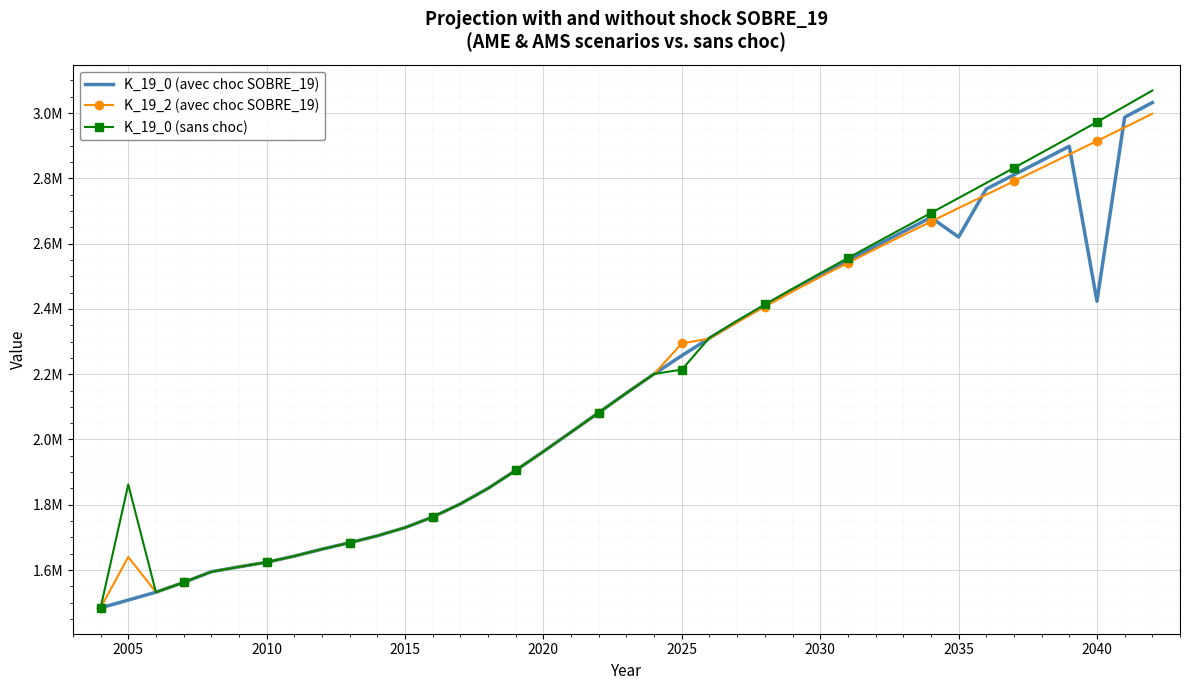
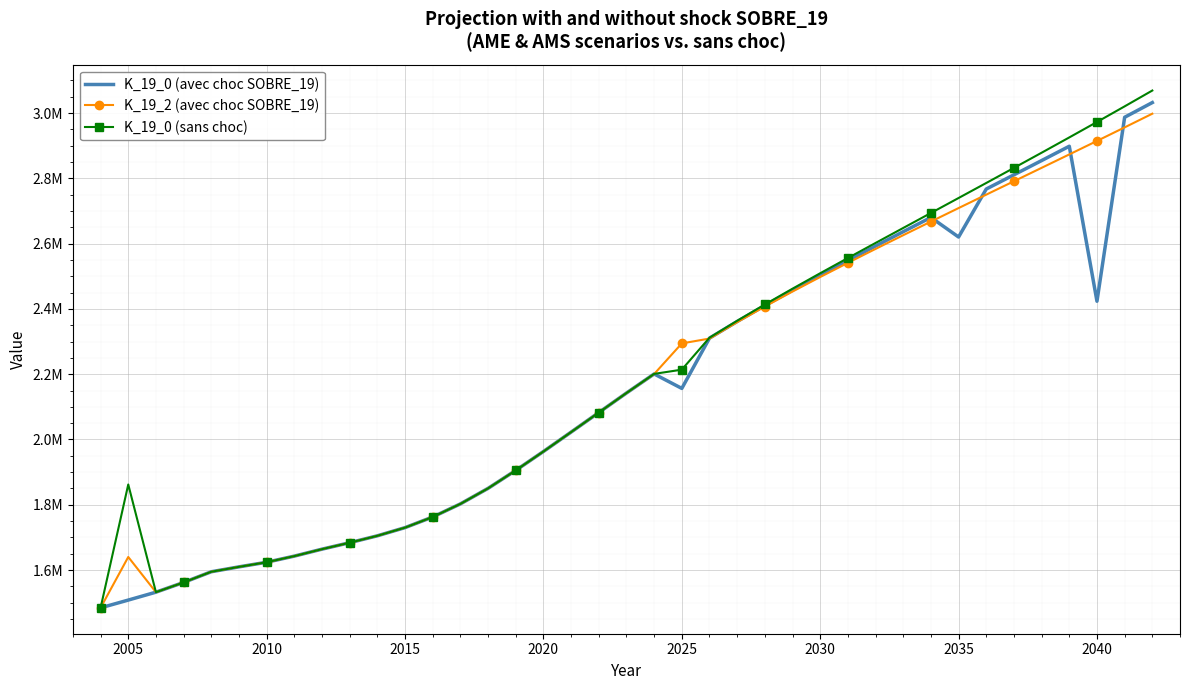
  {
    "K_19_0 (avec choc SOBRE_19)": {
      "2005": 1510000,
-     "2025": 2260000,
+     "2025": 2160000,
      "2035": 2620000,
      "2040": 2420000
    },
    "K_19_2 (avec choc SOBRE_19)": {
      "2005": 1640000,
      "2025": 2290000,
      "2035": 2710000,
      "2040": 2910000
    },
    "K_19_0 (sans choc)": {
      "2005": 1860000,
      "2025": 2210000,
      "2035": 2740000,
      "2040": 2970000
    }
  }
